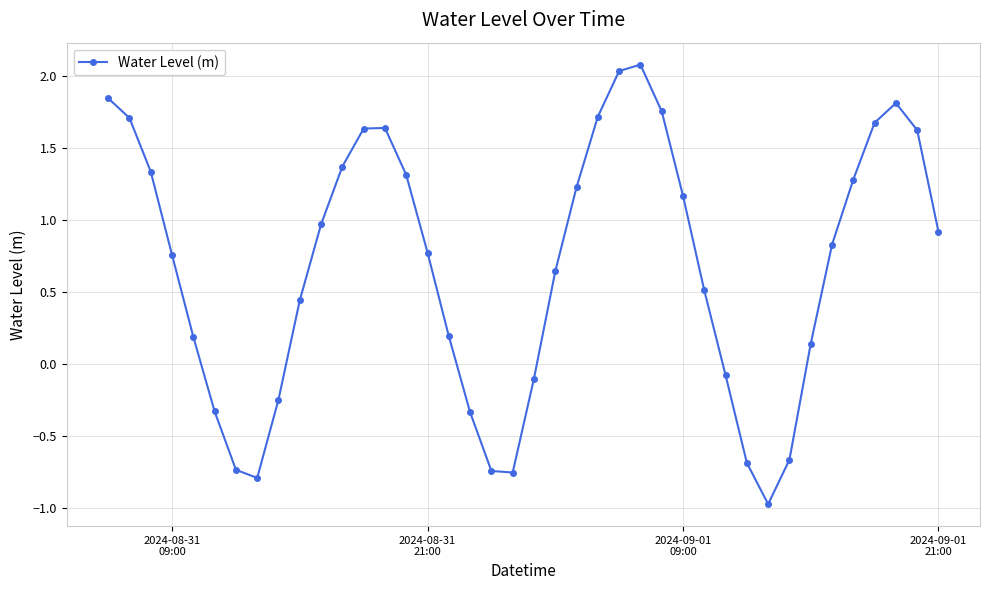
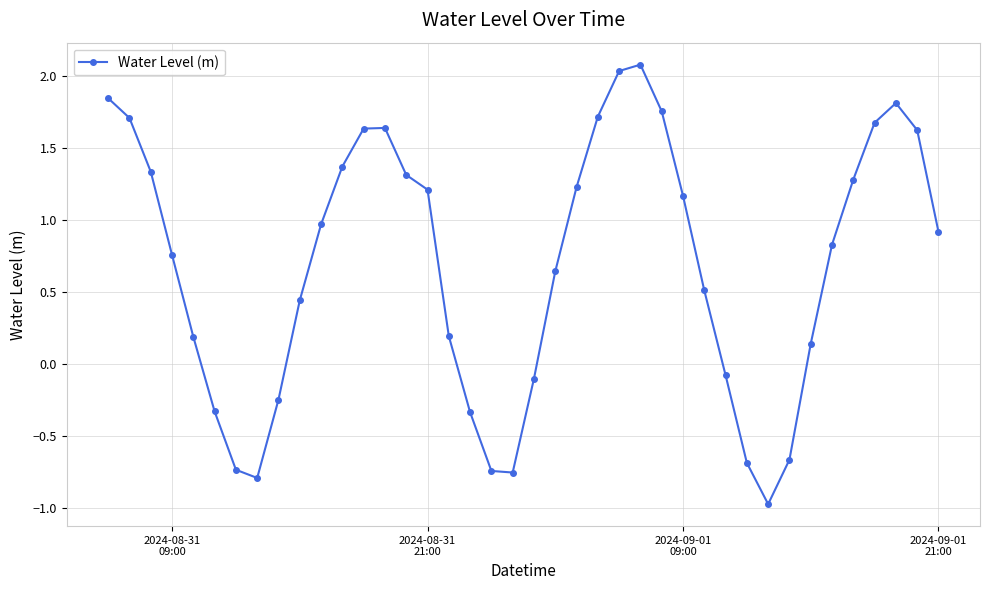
  {
    "2024-08-31 09:00": 0.76,
-   "2024-08-31 21:00": 0.77,
+   "2024-08-31 21:00": 1.21,
    "2024-09-01 09:00": 1.17,
    "2024-09-01 21:00": 0.92
  }
